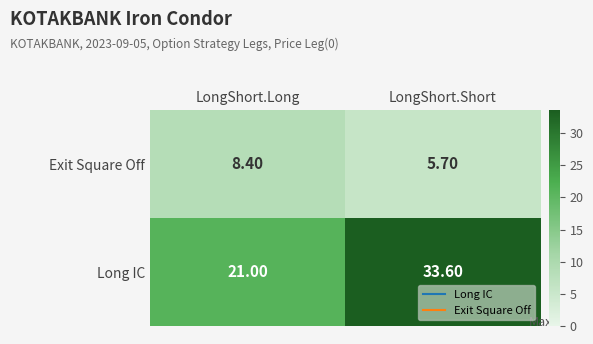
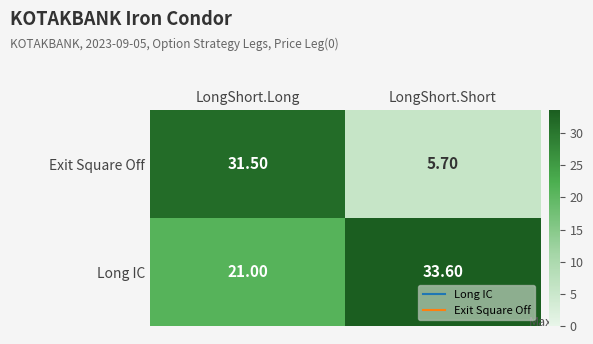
  {
    "Exit Square Off": {
-     "LongShort.Long": 8.40,
+     "LongShort.Long": 31.50,
      "LongShort.Short": 5.70
    },
    "Long IC": {
      "LongShort.Long": 21.00,
      "LongShort.Short": 33.60
    }
  }
